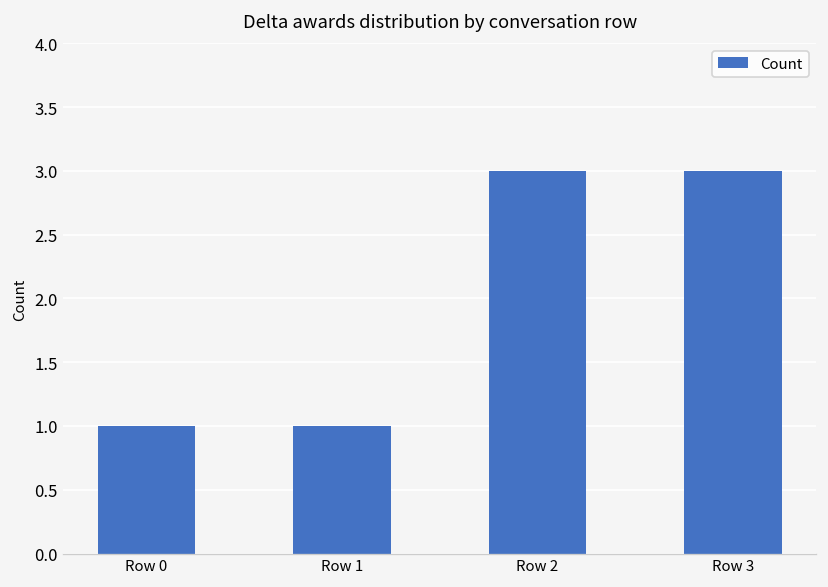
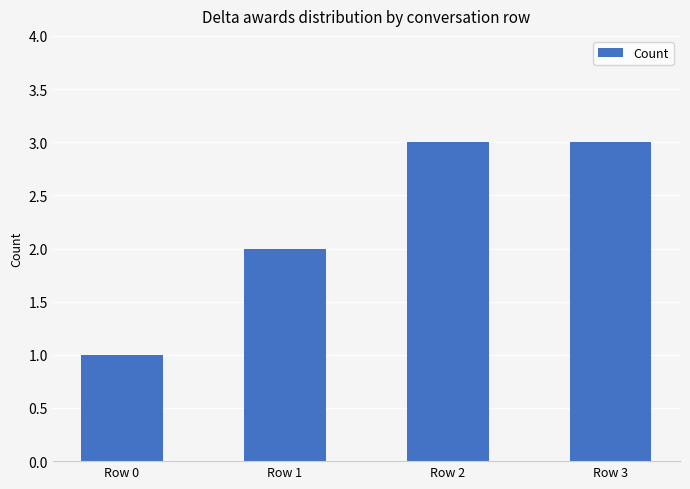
  {
    "Row 0": 1,
-   "Row 1": 1,
+   "Row 1": 2,
    "Row 2": 3,
    "Row 3": 3
  }
